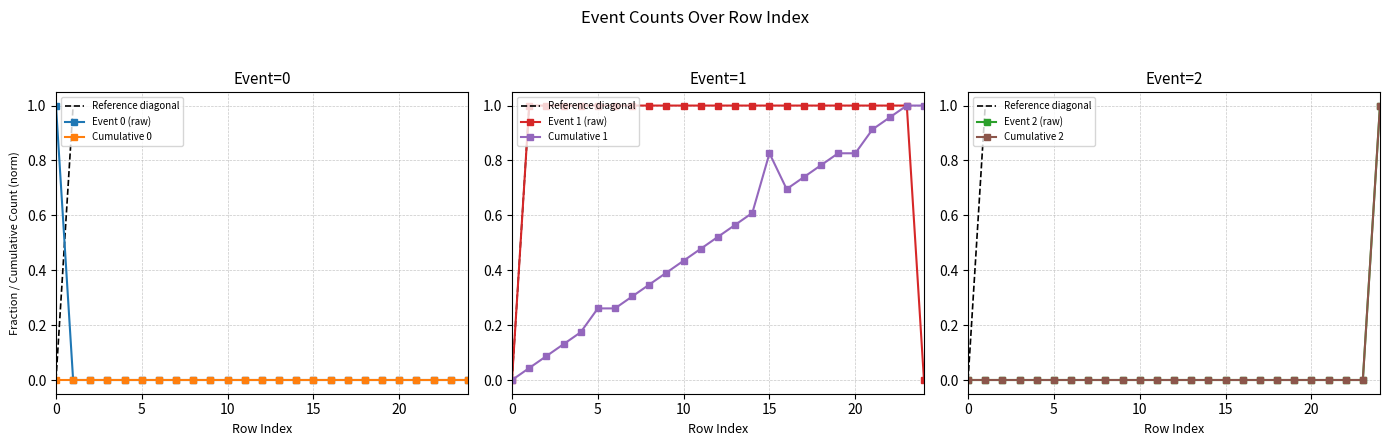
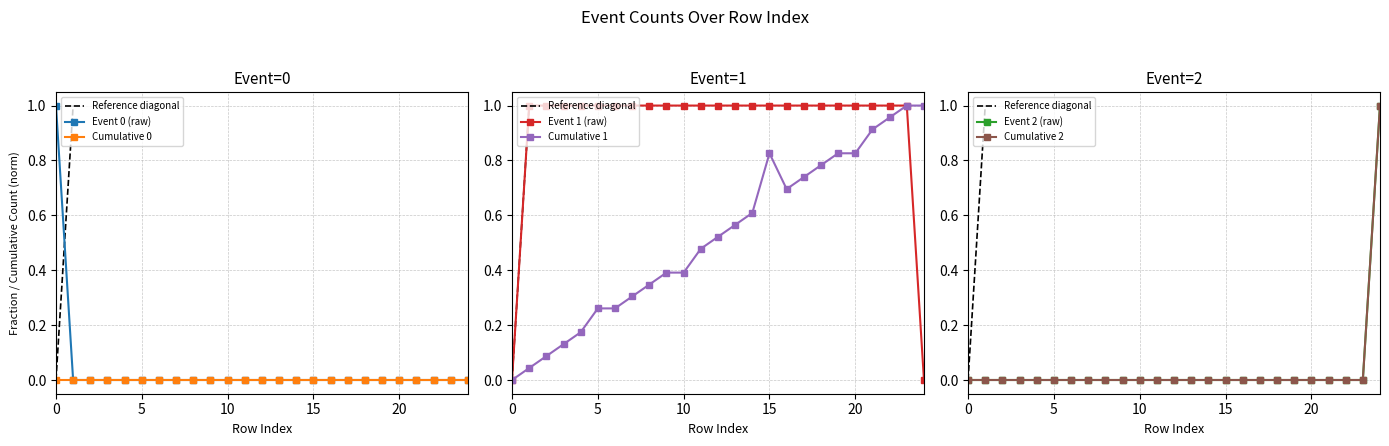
  {
    "Event=0": {
      "Event 0 (raw)": {
        "0": 1.00
      }
    },
    "Event=1": {
      "Event 1 (raw)": {
        "10": 1.00,
        "15": 1.00,
        "20": 1.00
      },
      "Cumulative 1": {
        "5": 0.26,
-       "10": 0.43,
+       "10": 0.39,
        "15": 0.83,
        "20": 0.83
      }
    },
    "Event=2": {
      "Cumulative 2": {
        "5": 0.00,
        "10": 0.00,
        "15": 0.00,
        "20": 0.00
      }
    }
  }
